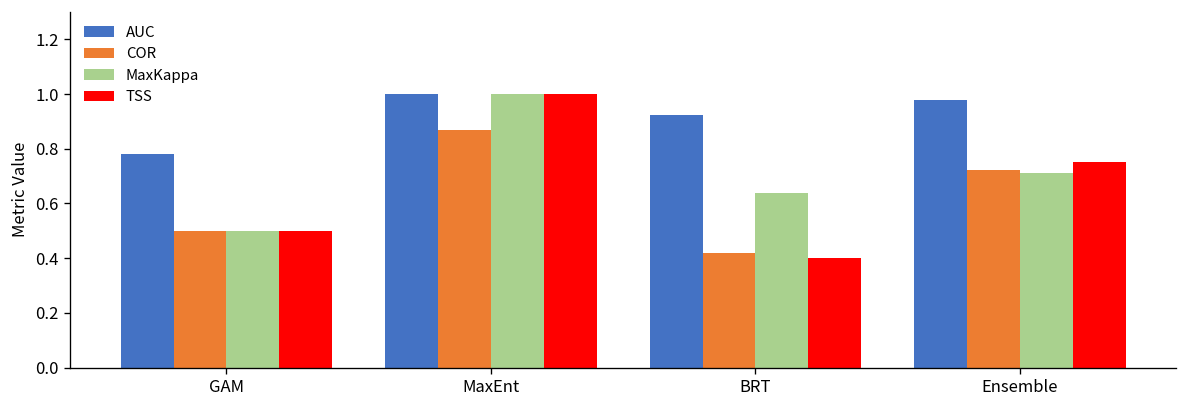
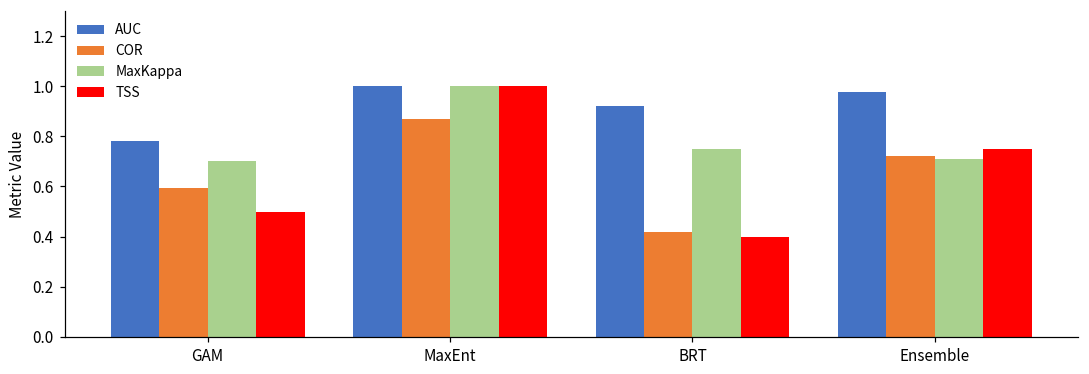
  {
    "AUC": {
      "GAM": 0.78,
      "MaxEnt": 1.00,
      "BRT": 0.92,
      "Ensemble": 0.98
    },
    "COR": {
-     "GAM": 0.50,
+     "GAM": 0.59,
      "MaxEnt": 0.87,
      "BRT": 0.42,
      "Ensemble": 0.72
    },
    "MaxKappa": {
-     "GAM": 0.5,
+     "GAM": 0.7,
      "MaxEnt": 1.00,
-     "BRT": 0.64,
+     "BRT": 0.75,
      "Ensemble": 0.71
    },
    "TSS": {
      "GAM": 0.50,
      "MaxEnt": 1.00,
      "BRT": 0.40,
      "Ensemble": 0.75
    }
  }
